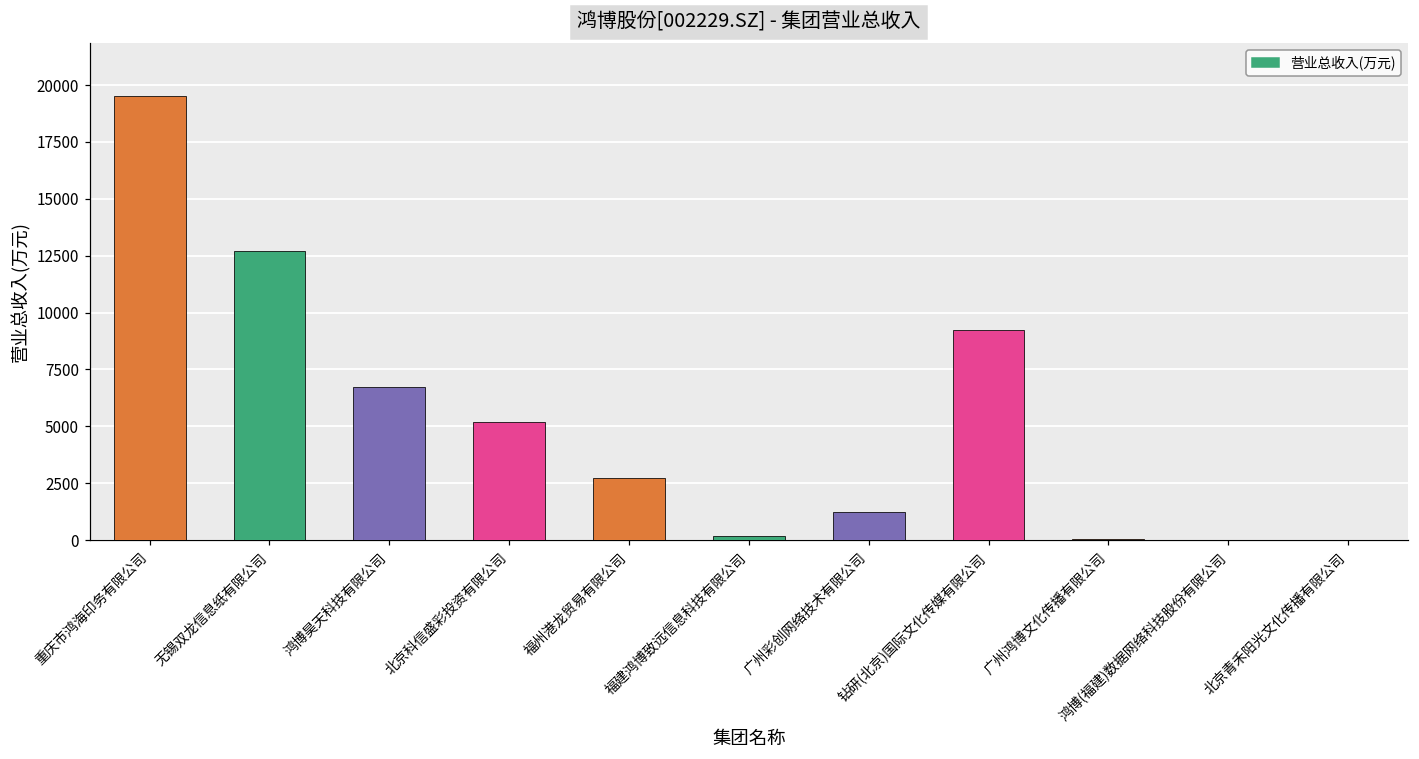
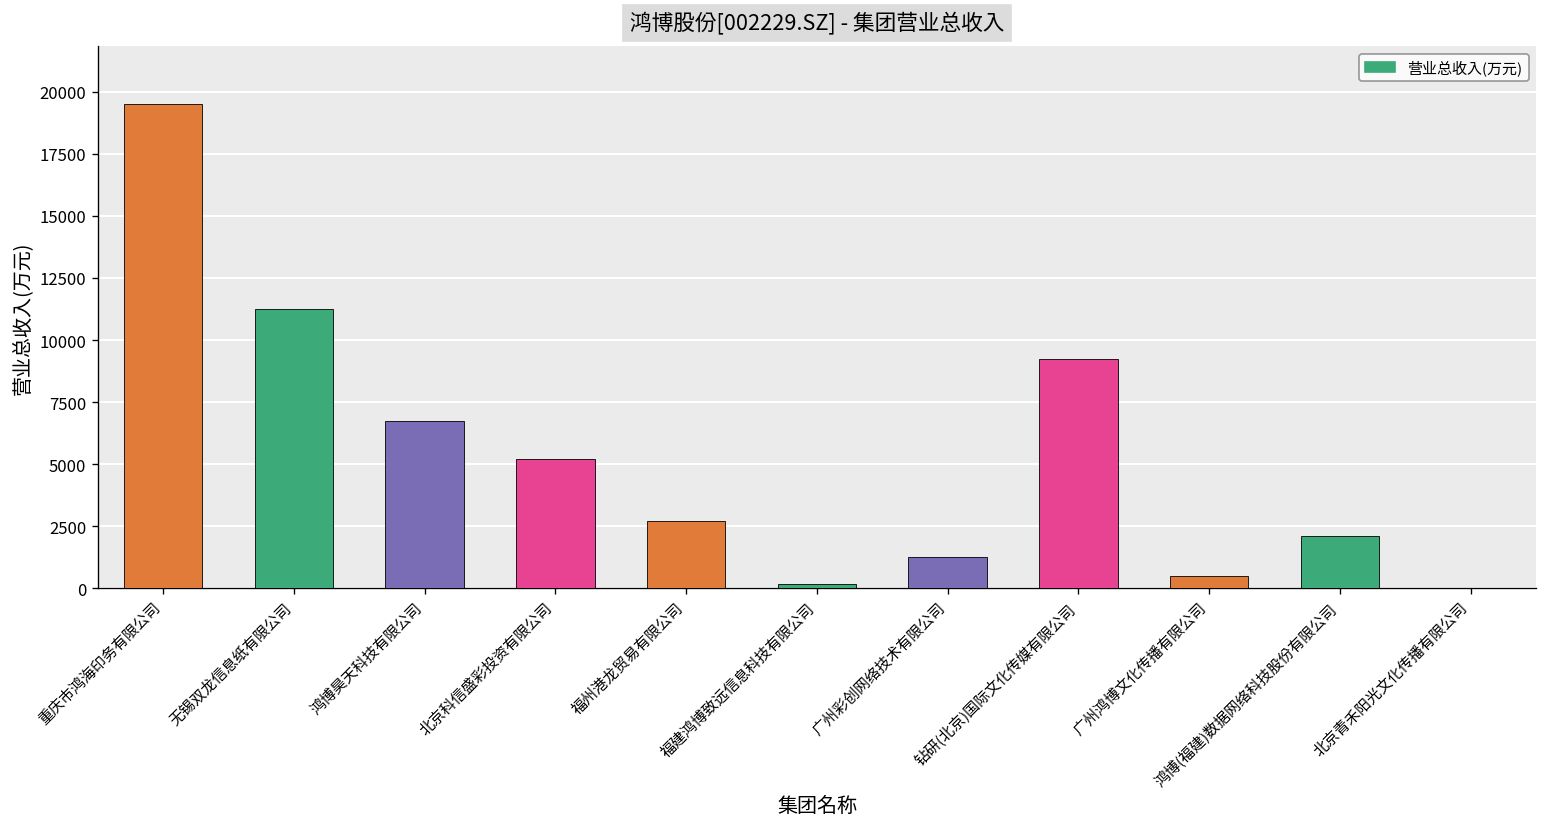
  {
    "重庆市鸿海印务有限公司": 19500,
-   "无锡双龙信息纸有限公司": 12700,
+   "无锡双龙信息纸有限公司": 11200,
    "鸿博昊天科技有限公司": 6700,
    "北京科信盛彩投资有限公司": 5200,
    "福州港龙贸易有限公司": 2700,
    "福建鸿博致远信息科技有限公司": 200,
    "广州彩创网络技术有限公司": 1200,
    "钻研(北京)国际文化传媒有限公司": 9200,
-   "广州鸿博文化传播有限公司": 0,
-   "鸿博(福建)数据网络科技股份有限公司": 0,
+   "广州鸿博文化传播有限公司": 500,
+   "鸿博(福建)数据网络科技股份有限公司": 2100,
    "北京青禾阳光文化传播有限公司": 0
  }
